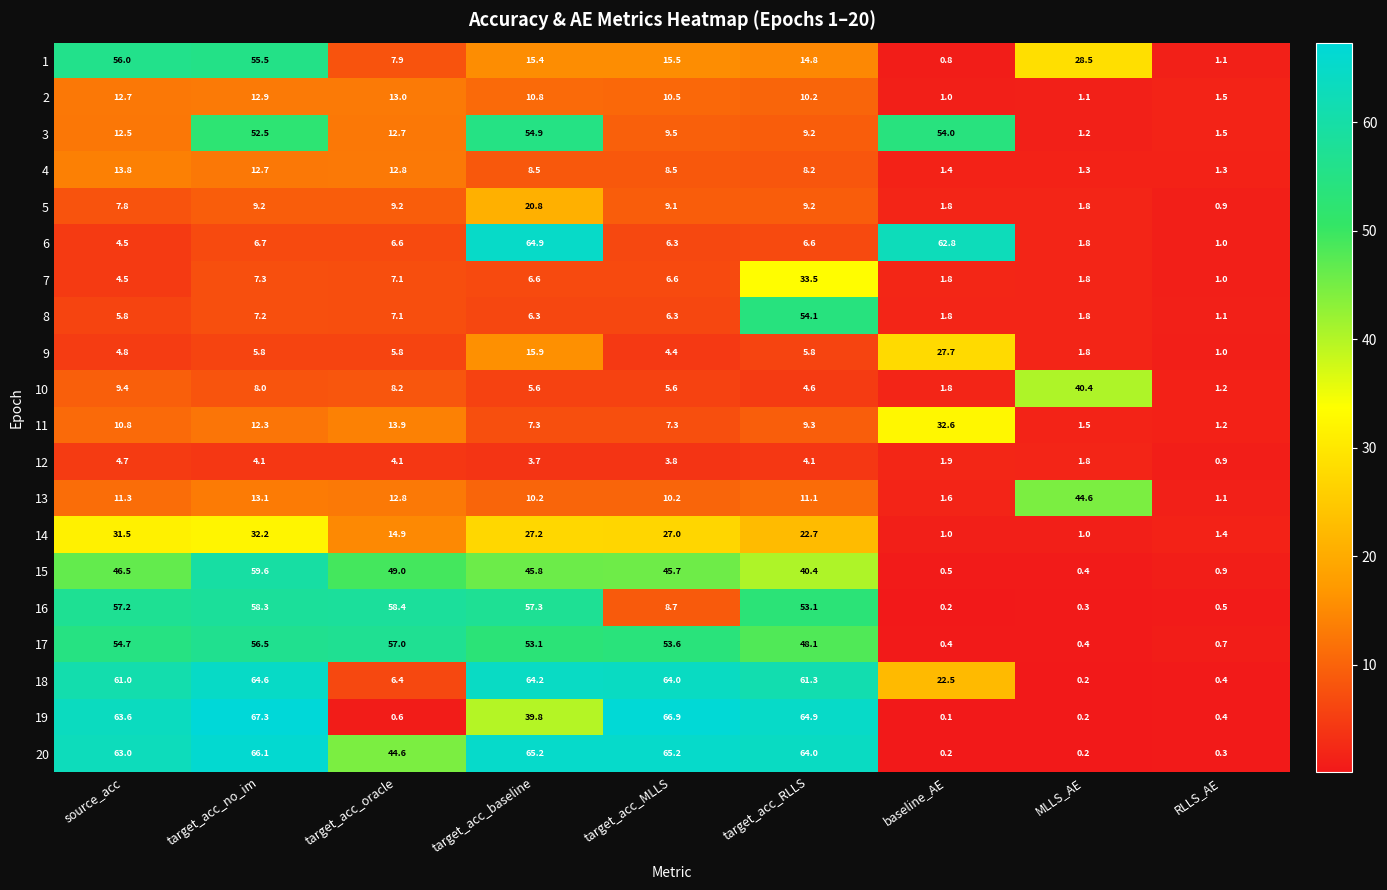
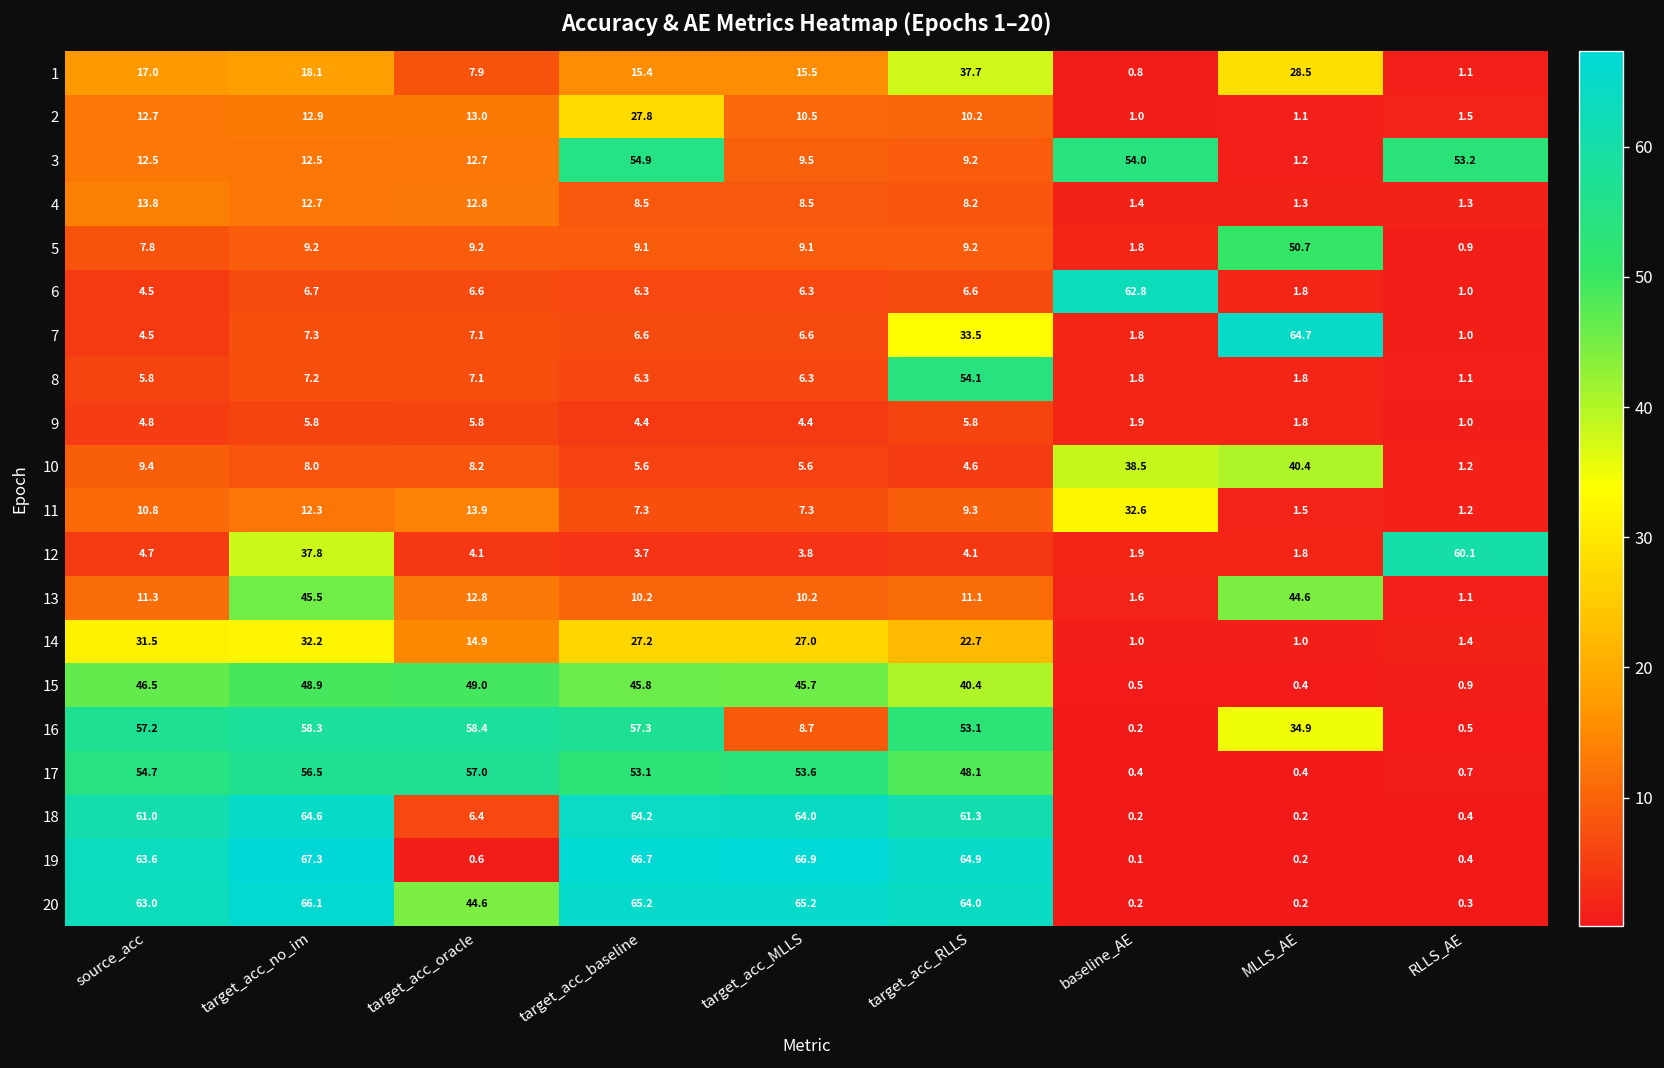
  {
    "1": {
-     "source_acc": 56.0,
-     "target_acc_no_im": 55.5,
+     "source_acc": 17.0,
+     "target_acc_no_im": 18.1,
      "target_acc_oracle": 7.9,
      "target_acc_baseline": 15.4,
      "target_acc_MLLS": 15.5,
-     "target_acc_RLLS": 14.8,
+     "target_acc_RLLS": 37.7,
      "baseline_AE": 0.8,
      "MLLS_AE": 28.5,
      "RLLS_AE": 1.1
    },
    "2": {
      "source_acc": 12.7,
      "target_acc_no_im": 12.9,
      "target_acc_oracle": 13.0,
-     "target_acc_baseline": 10.8,
+     "target_acc_baseline": 27.8,
      "target_acc_MLLS": 10.5,
      "target_acc_RLLS": 10.2,
      "baseline_AE": 1.0,
      "MLLS_AE": 1.1,
      "RLLS_AE": 1.5
    },
    "3": {
      "source_acc": 12.5,
-     "target_acc_no_im": 52.5,
+     "target_acc_no_im": 12.5,
      "target_acc_oracle": 12.7,
      "target_acc_baseline": 54.9,
      "target_acc_MLLS": 9.5,
      "target_acc_RLLS": 9.2,
      "baseline_AE": 54.0,
      "MLLS_AE": 1.2,
-     "RLLS_AE": 1.5
+     "RLLS_AE": 53.2
    },
    "4": {
      "source_acc": 13.8,
      "target_acc_no_im": 12.7,
      "target_acc_oracle": 12.8,
      "target_acc_baseline": 8.5,
      "target_acc_MLLS": 8.5,
      "target_acc_RLLS": 8.2,
      "baseline_AE": 1.4,
      "MLLS_AE": 1.3,
      "RLLS_AE": 1.3
    },
    "5": {
      "source_acc": 7.8,
      "target_acc_no_im": 9.2,
      "target_acc_oracle": 9.2,
-     "target_acc_baseline": 20.8,
+     "target_acc_baseline": 9.1,
      "target_acc_MLLS": 9.1,
      "target_acc_RLLS": 9.2,
      "baseline_AE": 1.8,
-     "MLLS_AE": 1.8,
+     "MLLS_AE": 50.7,
      "RLLS_AE": 0.9
    },
    "6": {
      "source_acc": 4.5,
      "target_acc_no_im": 6.7,
      "target_acc_oracle": 6.6,
-     "target_acc_baseline": 64.9,
+     "target_acc_baseline": 6.3,
      "target_acc_MLLS": 6.3,
      "target_acc_RLLS": 6.6,
      "baseline_AE": 62.8,
      "MLLS_AE": 1.8,
      "RLLS_AE": 1.0
    },
    "7": {
      "source_acc": 4.5,
      "target_acc_no_im": 7.3,
      "target_acc_oracle": 7.1,
      "target_acc_baseline": 6.6,
      "target_acc_MLLS": 6.6,
      "target_acc_RLLS": 33.5,
      "baseline_AE": 1.8,
-     "MLLS_AE": 1.8,
+     "MLLS_AE": 64.7,
      "RLLS_AE": 1.0
    },
    "8": {
      "source_acc": 5.8,
      "target_acc_no_im": 7.2,
      "target_acc_oracle": 7.1,
      "target_acc_baseline": 6.3,
      "target_acc_MLLS": 6.3,
      "target_acc_RLLS": 54.1,
      "baseline_AE": 1.8,
      "MLLS_AE": 1.8,
      "RLLS_AE": 1.1
    },
    "9": {
      "source_acc": 4.8,
      "target_acc_no_im": 5.8,
      "target_acc_oracle": 5.8,
-     "target_acc_baseline": 15.9,
+     "target_acc_baseline": 4.4,
      "target_acc_MLLS": 4.4,
      "target_acc_RLLS": 5.8,
-     "baseline_AE": 27.7,
+     "baseline_AE": 1.9,
      "MLLS_AE": 1.8,
      "RLLS_AE": 1.0
    },
    "10": {
      "source_acc": 9.4,
      "target_acc_no_im": 8.0,
      "target_acc_oracle": 8.2,
      "target_acc_baseline": 5.6,
      "target_acc_MLLS": 5.6,
      "target_acc_RLLS": 4.6,
-     "baseline_AE": 1.8,
+     "baseline_AE": 38.5,
      "MLLS_AE": 40.4,
      "RLLS_AE": 1.2
    },
    "11": {
      "source_acc": 10.8,
      "target_acc_no_im": 12.3,
      "target_acc_oracle": 13.9,
      "target_acc_baseline": 7.3,
      "target_acc_MLLS": 7.3,
      "target_acc_RLLS": 9.3,
      "baseline_AE": 32.6,
      "MLLS_AE": 1.5,
      "RLLS_AE": 1.2
    },
    "12": {
      "source_acc": 4.7,
-     "target_acc_no_im": 4.1,
+     "target_acc_no_im": 37.8,
      "target_acc_oracle": 4.1,
      "target_acc_baseline": 3.7,
      "target_acc_MLLS": 3.8,
      "target_acc_RLLS": 4.1,
      "baseline_AE": 1.9,
      "MLLS_AE": 1.8,
-     "RLLS_AE": 0.9
+     "RLLS_AE": 60.1
    },
    "13": {
      "source_acc": 11.3,
-     "target_acc_no_im": 13.1,
+     "target_acc_no_im": 45.5,
      "target_acc_oracle": 12.8,
      "target_acc_baseline": 10.2,
      "target_acc_MLLS": 10.2,
      "target_acc_RLLS": 11.1,
      "baseline_AE": 1.6,
      "MLLS_AE": 44.6,
      "RLLS_AE": 1.1
    },
    "14": {
      "source_acc": 31.5,
      "target_acc_no_im": 32.2,
      "target_acc_oracle": 14.9,
      "target_acc_baseline": 27.2,
      "target_acc_MLLS": 27.0,
      "target_acc_RLLS": 22.7,
      "baseline_AE": 1.0,
      "MLLS_AE": 1.0,
      "RLLS_AE": 1.4
    },
    "15": {
      "source_acc": 46.5,
-     "target_acc_no_im": 59.6,
+     "target_acc_no_im": 48.9,
      "target_acc_oracle": 49.0,
      "target_acc_baseline": 45.8,
      "target_acc_MLLS": 45.7,
      "target_acc_RLLS": 40.4,
      "baseline_AE": 0.5,
      "MLLS_AE": 0.4,
      "RLLS_AE": 0.9
    },
    "16": {
      "source_acc": 57.2,
      "target_acc_no_im": 58.3,
      "target_acc_oracle": 58.4,
      "target_acc_baseline": 57.3,
      "target_acc_MLLS": 8.7,
      "target_acc_RLLS": 53.1,
      "baseline_AE": 0.2,
-     "MLLS_AE": 0.3,
+     "MLLS_AE": 34.9,
      "RLLS_AE": 0.5
    },
    "17": {
      "source_acc": 54.7,
      "target_acc_no_im": 56.5,
      "target_acc_oracle": 57.0,
      "target_acc_baseline": 53.1,
      "target_acc_MLLS": 53.6,
      "target_acc_RLLS": 48.1,
      "baseline_AE": 0.4,
      "MLLS_AE": 0.4,
      "RLLS_AE": 0.7
    },
    "18": {
      "source_acc": 61.0,
      "target_acc_no_im": 64.6,
      "target_acc_oracle": 6.4,
      "target_acc_baseline": 64.2,
      "target_acc_MLLS": 64.0,
      "target_acc_RLLS": 61.3,
-     "baseline_AE": 22.5,
+     "baseline_AE": 0.2,
      "MLLS_AE": 0.2,
      "RLLS_AE": 0.4
    },
    "19": {
      "source_acc": 63.6,
      "target_acc_no_im": 67.3,
      "target_acc_oracle": 0.6,
-     "target_acc_baseline": 39.8,
+     "target_acc_baseline": 66.7,
      "target_acc_MLLS": 66.9,
      "target_acc_RLLS": 64.9,
      "baseline_AE": 0.1,
      "MLLS_AE": 0.2,
      "RLLS_AE": 0.4
    },
    "20": {
      "source_acc": 63.0,
      "target_acc_no_im": 66.1,
      "target_acc_oracle": 44.6,
      "target_acc_baseline": 65.2,
      "target_acc_MLLS": 65.2,
      "target_acc_RLLS": 64.0,
      "baseline_AE": 0.2,
      "MLLS_AE": 0.2,
      "RLLS_AE": 0.3
    }
  }
